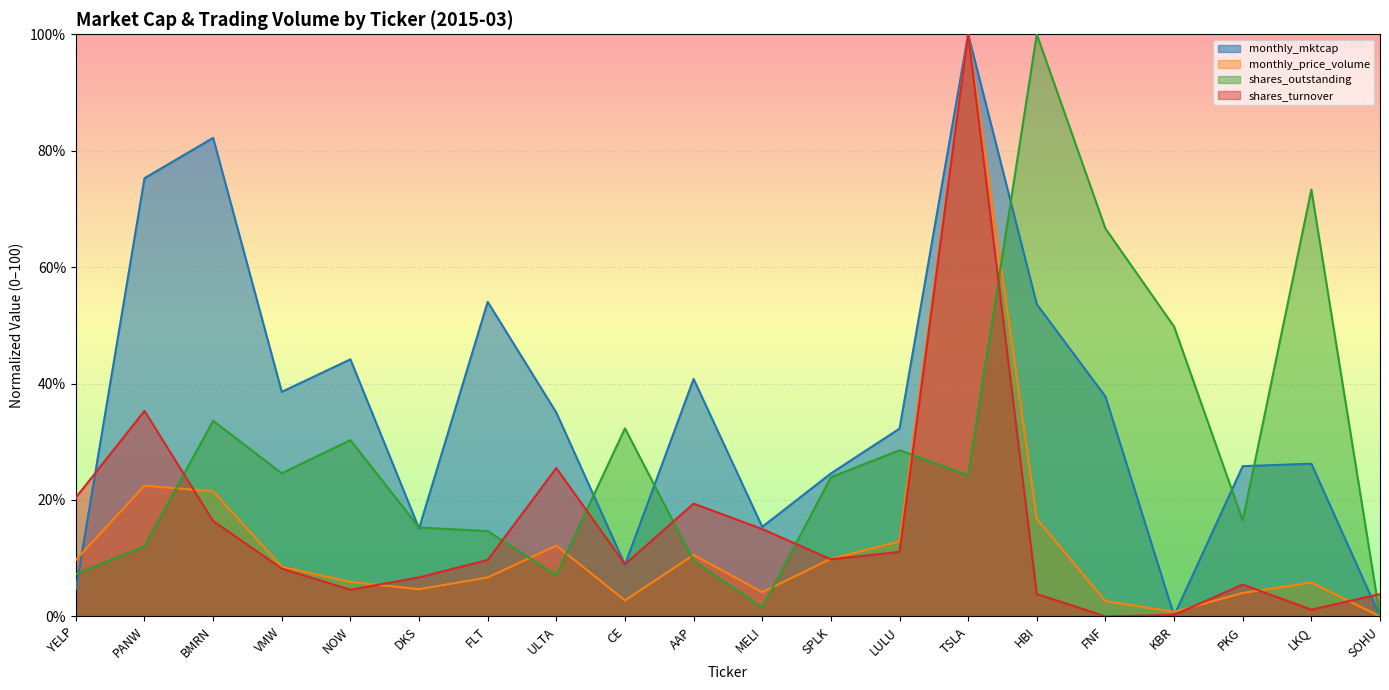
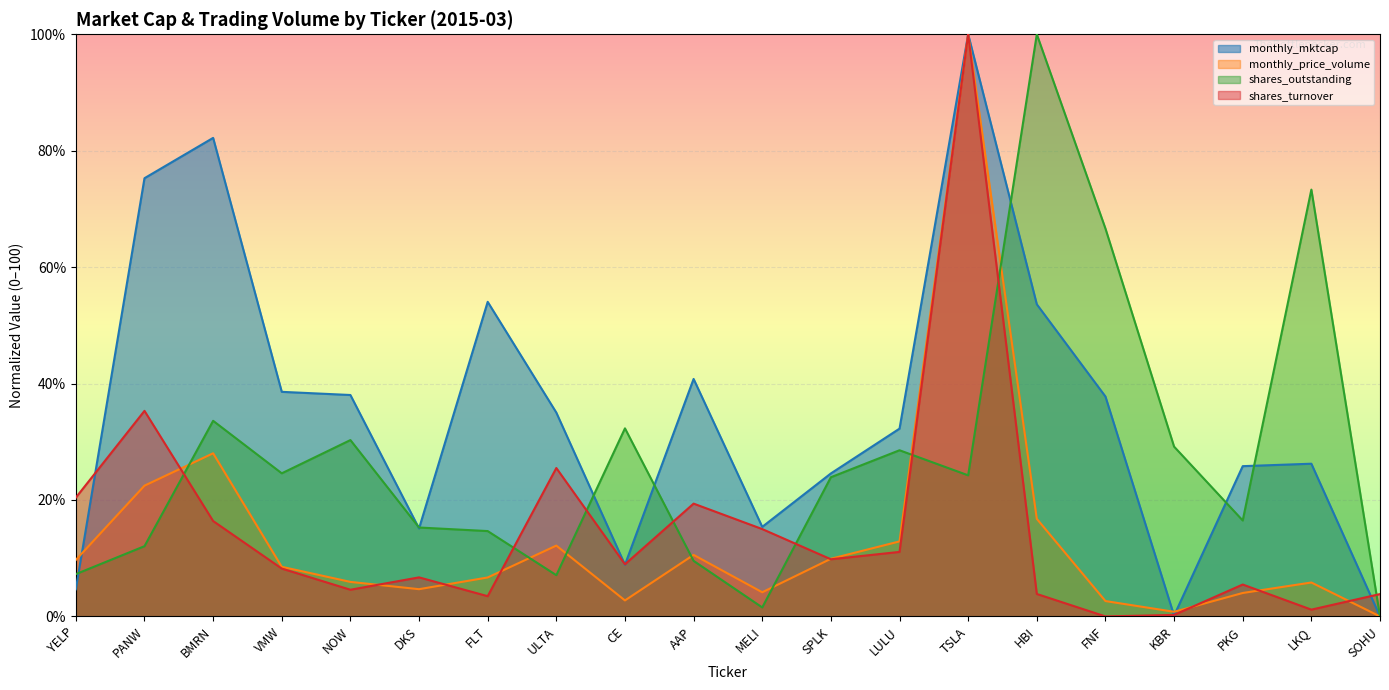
  {
    "monthly_mktcap": {
      "YELP": "5%",
      "PANW": "75%",
      "BMRN": "82%",
      "VMW": "39%",
-     "NOW": "44%",
+     "NOW": "38%",
      "FLT": "54%",
      "ULTA": "35%",
      "AAP": "41%",
      "SPLK": "25%",
      "LULU": "32%",
      "HBI": "54%",
      "FNF": "38%",
      "PKG": "26%",
      "LKQ": "26%"
    },
    "monthly_price_volume": {
      "YELP": "10%",
      "PANW": "22%",
-     "BMRN": "21%",
+     "BMRN": "28%",
      "NOW": "6%",
      "DKS": "5%",
      "FLT": "7%",
      "ULTA": "12%",
      "CE": "3%",
      "AAP": "11%",
      "MELI": "4%",
      "LULU": "13%",
      "HBI": "17%",
      "FNF": "3%",
      "KBR": "1%",
      "PKG": "4%",
      "LKQ": "6%"
    },
    "shares_outstanding": {
      "YELP": "7%",
      "PANW": "12%",
      "BMRN": "34%",
      "VMW": "25%",
      "NOW": "30%",
      "FLT": "15%",
      "ULTA": "7%",
      "CE": "32%",
      "AAP": "10%",
      "MELI": "2%",
      "SPLK": "24%",
      "LULU": "29%",
      "TSLA": "24%",
      "HBI": "100%",
      "FNF": "67%",
-     "KBR": "50%",
+     "KBR": "29%",
      "PKG": "16%",
      "LKQ": "73%"
    },
    "shares_turnover": {
      "YELP": "20%",
      "PANW": "35%",
      "BMRN": "16%",
      "NOW": "5%",
      "DKS": "7%",
-     "FLT": "10%",
+     "FLT": "3%",
      "ULTA": "25%",
      "AAP": "19%",
      "LULU": "11%",
      "HBI": "4%",
      "FNF": "0%",
      "PKG": "5%",
      "LKQ": "1%",
      "SOHU": "4%"
    }
  }
